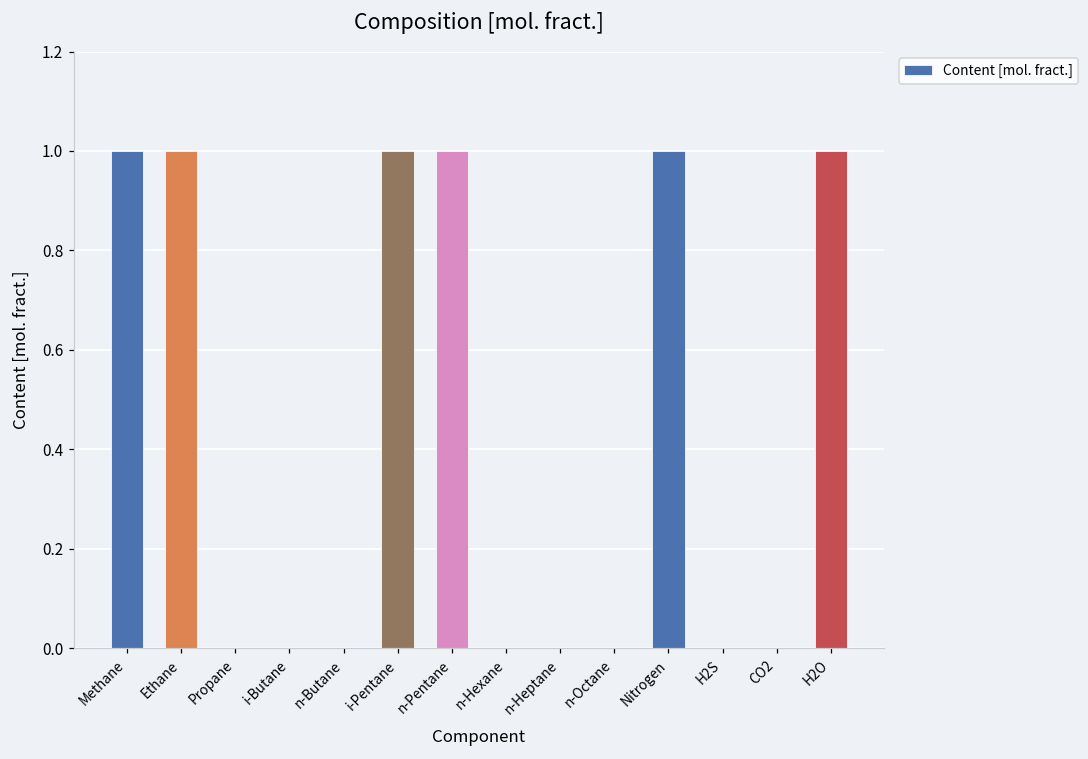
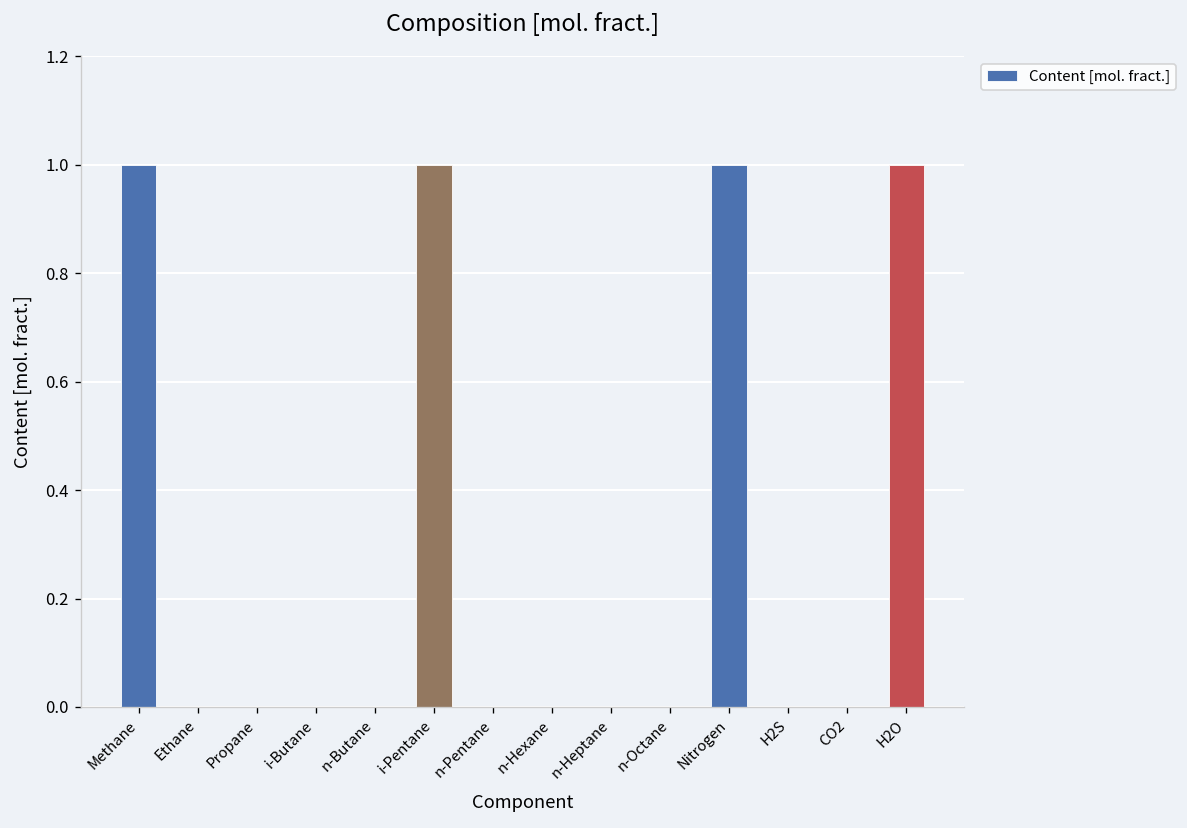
  {
    "Methane": 1,
-   "Ethane": 1,
+   "Ethane": 0,
    "Propane": 0,
    "i-Butane": 0,
    "n-Butane": 0,
    "i-Pentane": 1,
-   "n-Pentane": 1,
+   "n-Pentane": 0,
    "n-Hexane": 0,
    "n-Heptane": 0,
    "n-Octane": 0,
    "Nitrogen": 1,
    "H2S": 0,
    "CO2": 0,
    "H2O": 1
  }
